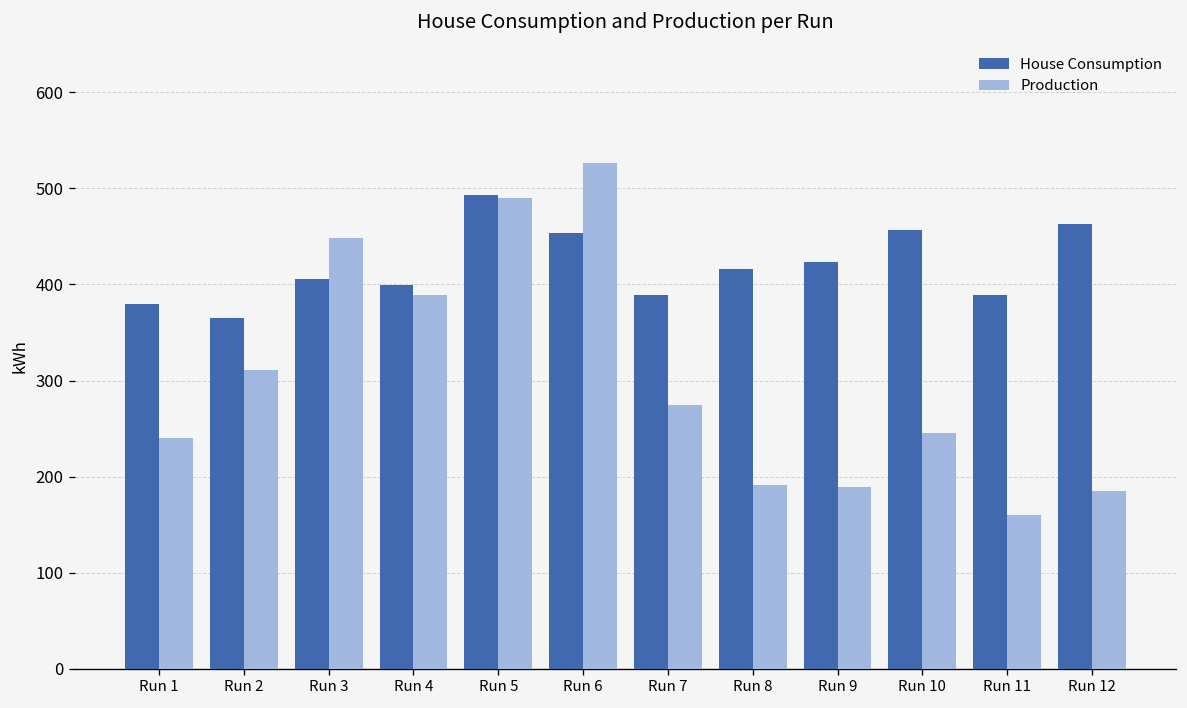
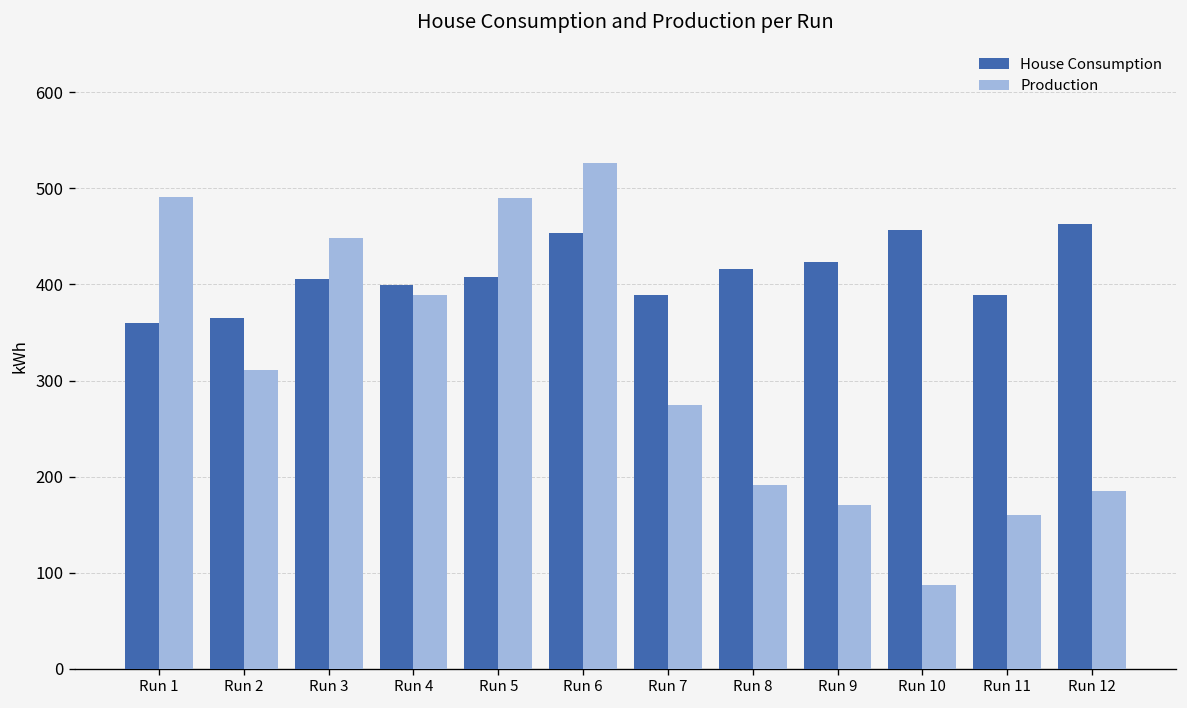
  {
    "House Consumption": {
-     "Run 1": 380,
+     "Run 1": 360,
      "Run 2": 370,
      "Run 3": 410,
      "Run 4": 400,
-     "Run 5": 490,
+     "Run 5": 410,
      "Run 6": 450,
      "Run 7": 390,
      "Run 8": 420,
      "Run 9": 420,
      "Run 10": 460,
      "Run 11": 390,
      "Run 12": 460
    },
    "Production": {
-     "Run 1": 240,
+     "Run 1": 490,
      "Run 2": 310,
      "Run 3": 450,
      "Run 4": 390,
      "Run 5": 490,
      "Run 6": 530,
      "Run 7": 270,
      "Run 8": 190,
-     "Run 9": 190,
-     "Run 10": 250,
+     "Run 9": 170,
+     "Run 10": 90,
      "Run 11": 160,
      "Run 12": 190
    }
  }
